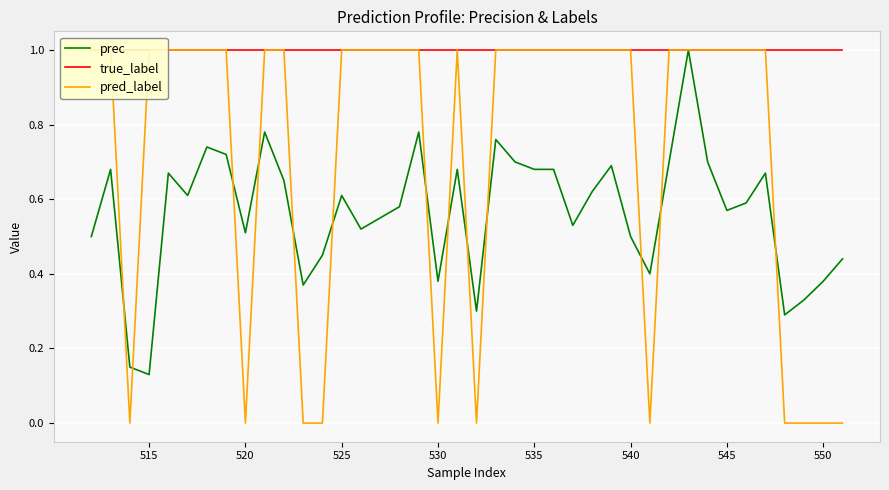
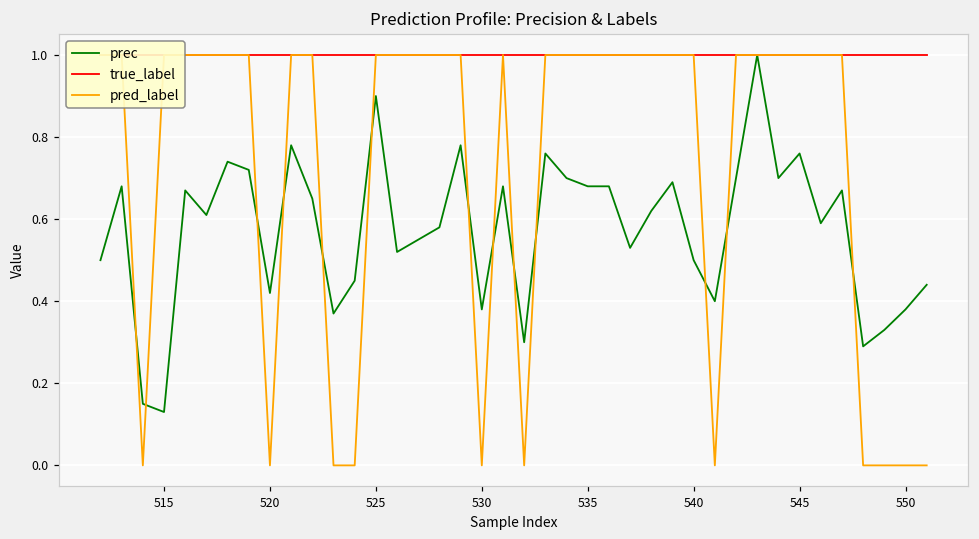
  {
    "prec": {
      "515": 0.13,
-     "520": 0.51,
-     "525": 0.61,
+     "520": 0.42,
+     "525": 0.90,
      "530": 0.38,
      "535": 0.68,
      "540": 0.50,
-     "545": 0.57,
+     "545": 0.76,
      "550": 0.38
    },
    "true_label": {
      "520": 1.00,
      "530": 1.00,
      "550": 1.00
    },
    "pred_label": {
      "520": 0.00,
      "530": 0.00,
      "550": 0.00
    }
  }
